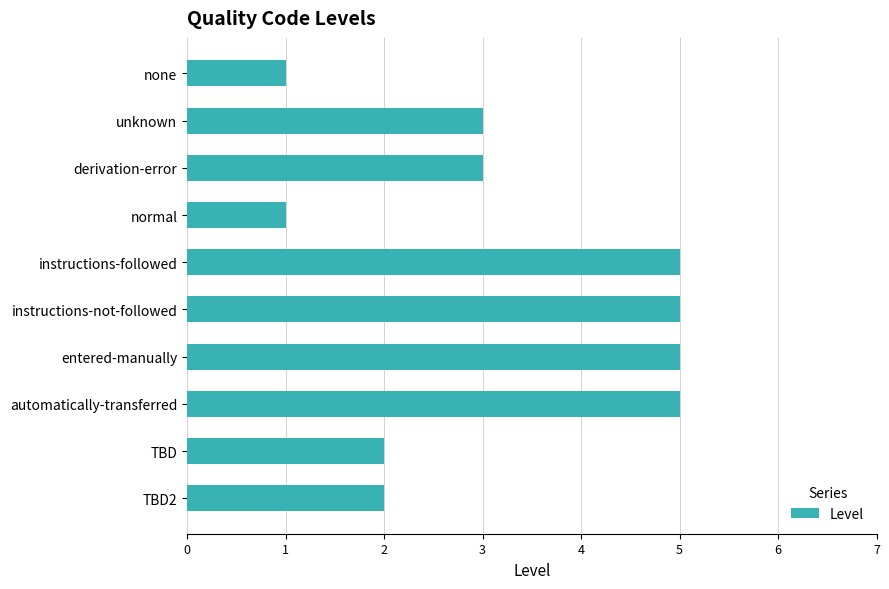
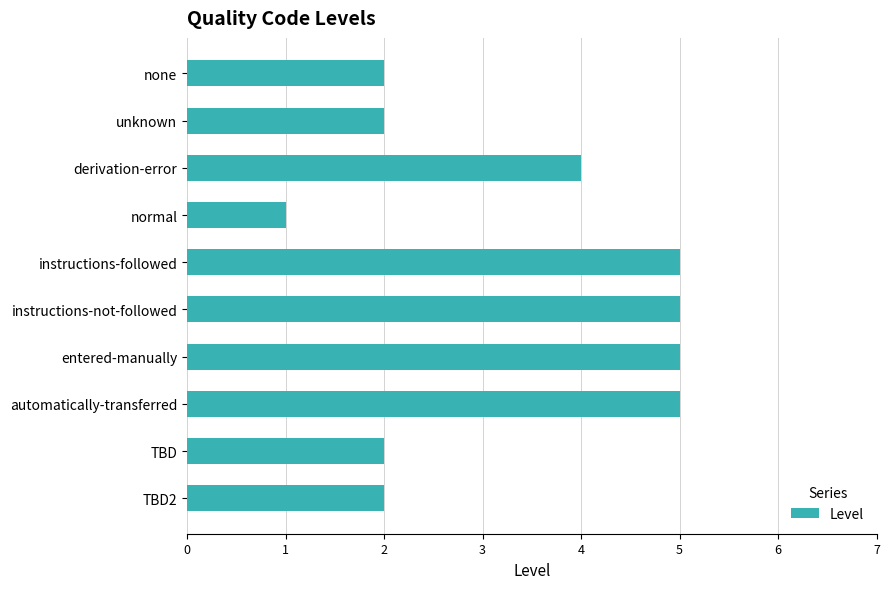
  {
-   "none": 1,
-   "unknown": 3,
-   "derivation-error": 3,
+   "none": 2,
+   "unknown": 2,
+   "derivation-error": 4,
    "normal": 1,
    "instructions-followed": 5,
    "instructions-not-followed": 5,
    "entered-manually": 5,
    "automatically-transferred": 5,
    "TBD": 2,
    "TBD2": 2
  }
